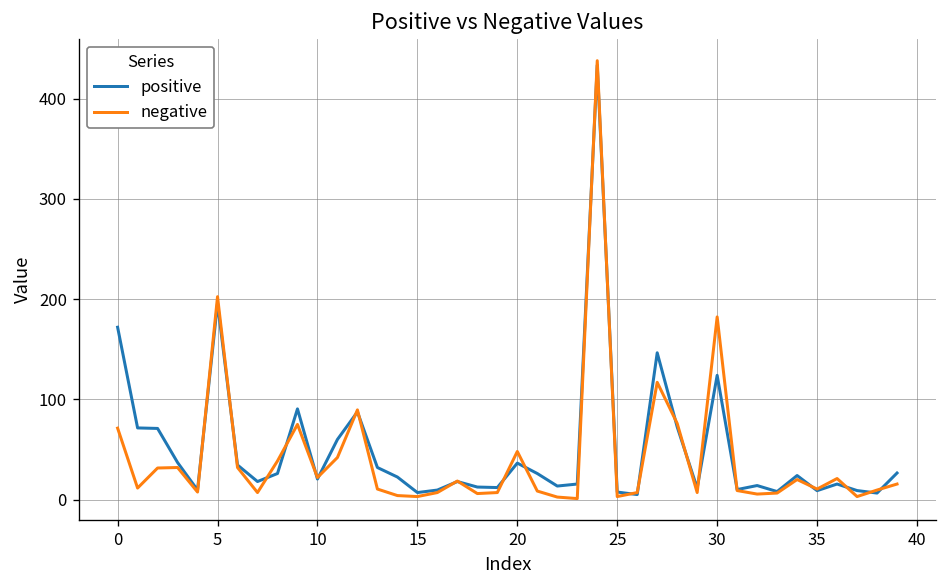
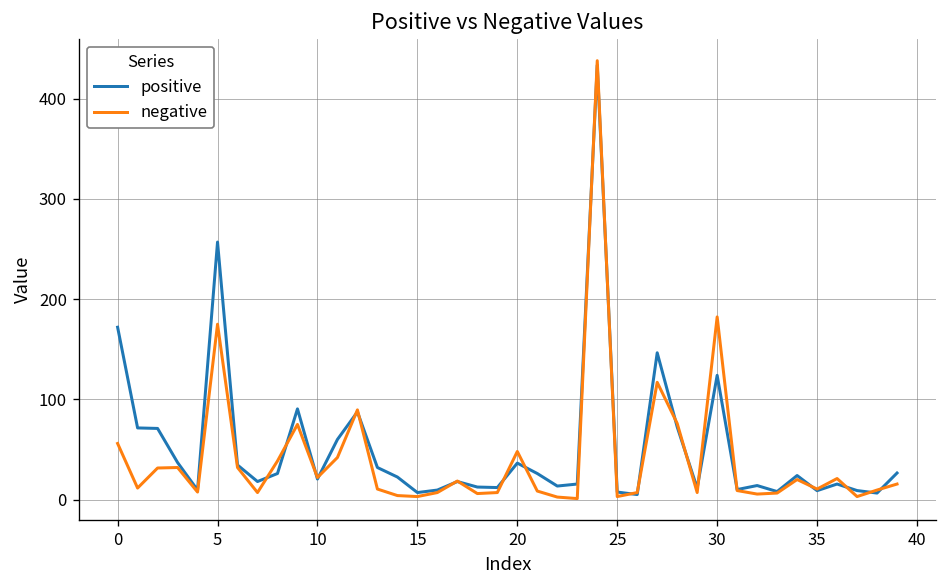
  {
    "positive": {
      "0": 170,
-     "5": 200,
+     "5": 260,
      "15": 10,
      "20": 40,
      "25": 10,
      "30": 120
    },
    "negative": {
-     "0": 70,
-     "5": 200,
+     "0": 60,
+     "5": 180,
      "15": 0,
      "20": 50,
      "25": 0,
      "30": 180
    }
  }
